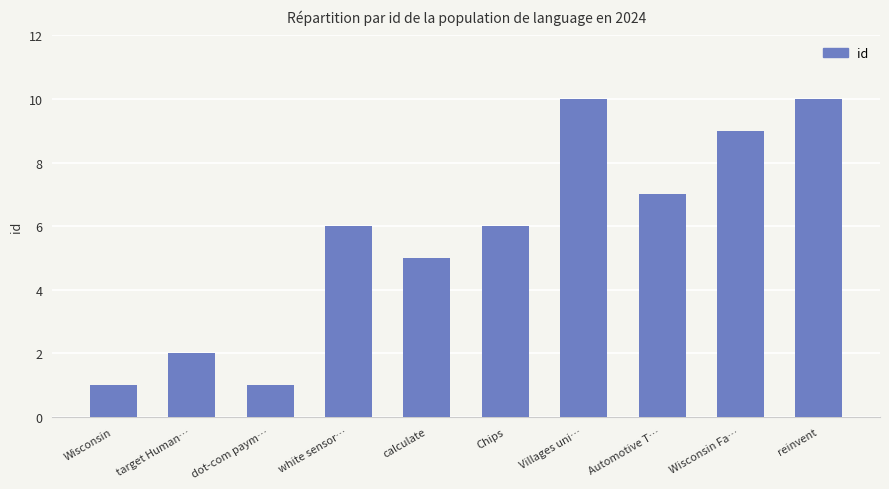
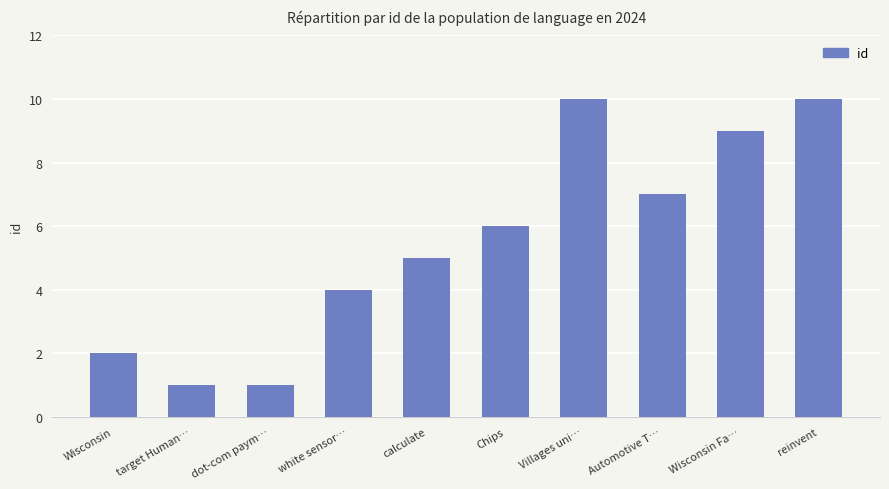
  {
-   "Wisconsin": 1,
-   "target Human…": 2,
+   "Wisconsin": 2,
+   "target Human…": 1,
    "dot-com paym…": 1,
-   "white sensor…": 6,
+   "white sensor…": 4,
    "calculate": 5,
    "Chips": 6,
    "Villages uni…": 10,
    "Automotive T…": 7,
    "Wisconsin Fa…": 9,
    "reinvent": 10
  }
